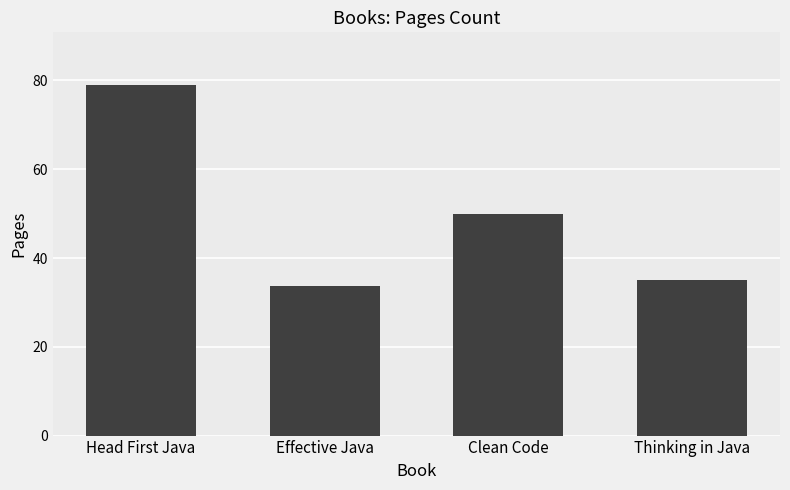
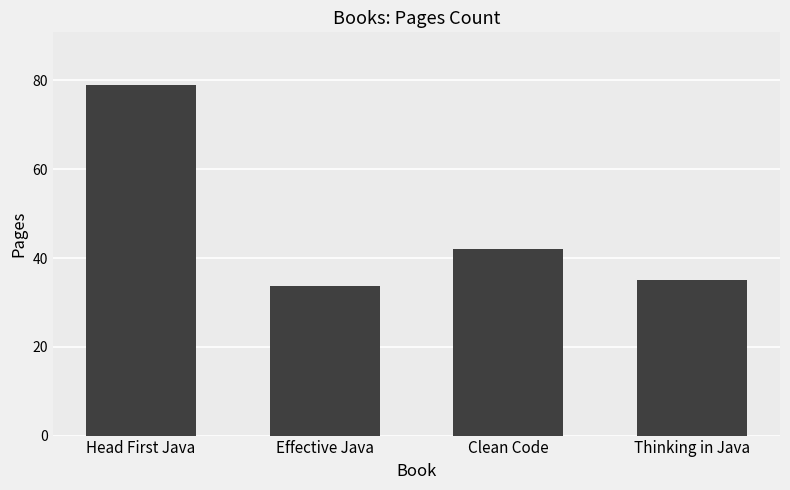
  {
    "Head First Java": 79,
    "Effective Java": 34,
-   "Clean Code": 50,
+   "Clean Code": 42,
    "Thinking in Java": 35
  }
